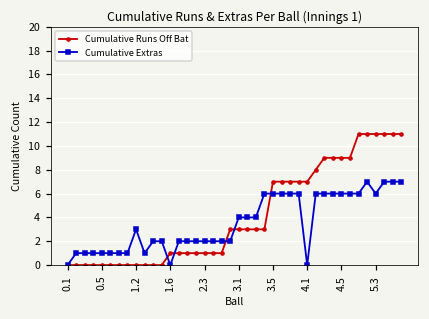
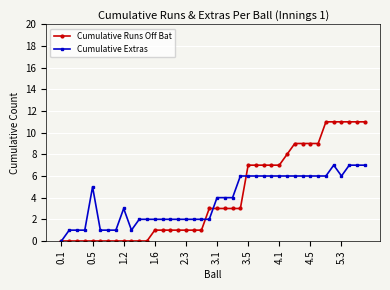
  {
    "Cumulative Runs Off Bat": {
      "0.5": 0,
      "1.2": 0,
      "1.6": 1,
      "2.3": 1,
      "3.1": 3,
      "3.5": 7,
      "4.1": 7,
      "4.5": 9,
      "5.3": 11
    },
    "Cumulative Extras": {
-     "0.5": 1,
+     "0.5": 5,
      "1.2": 3,
-     "1.6": 0,
+     "1.6": 2,
      "2.3": 2,
      "3.1": 4,
      "3.5": 6,
-     "4.1": 0,
+     "4.1": 6,
      "4.5": 6,
      "5.3": 6
    }
  }
